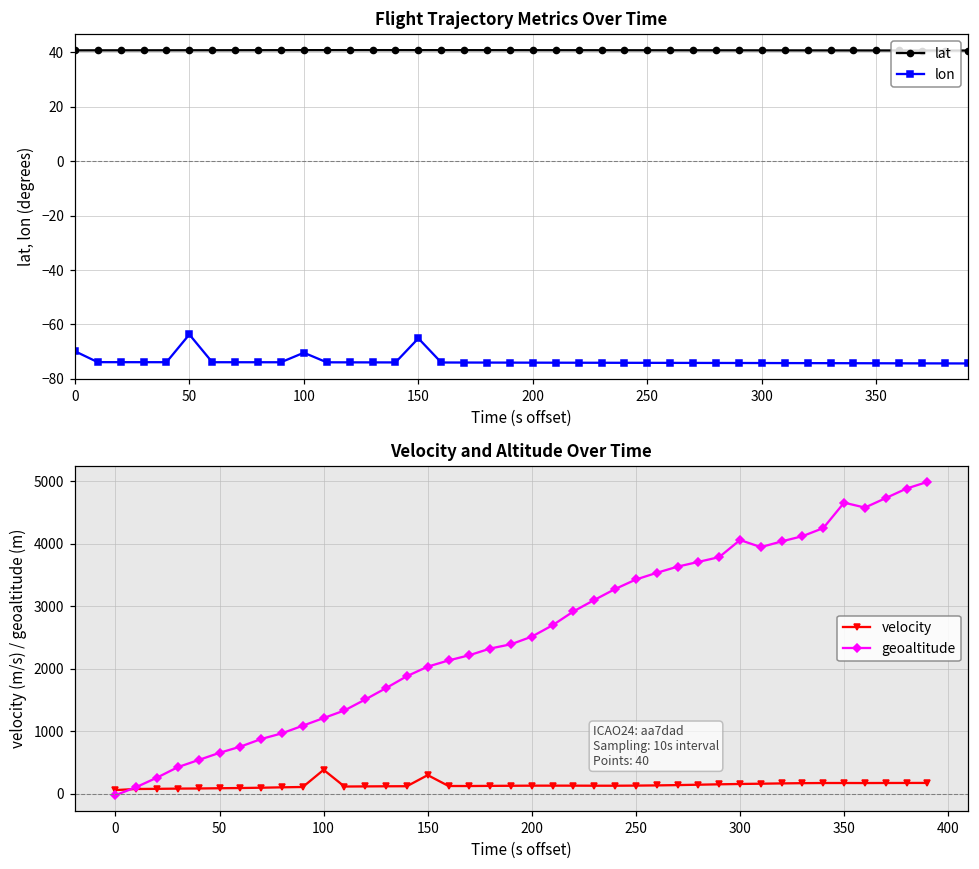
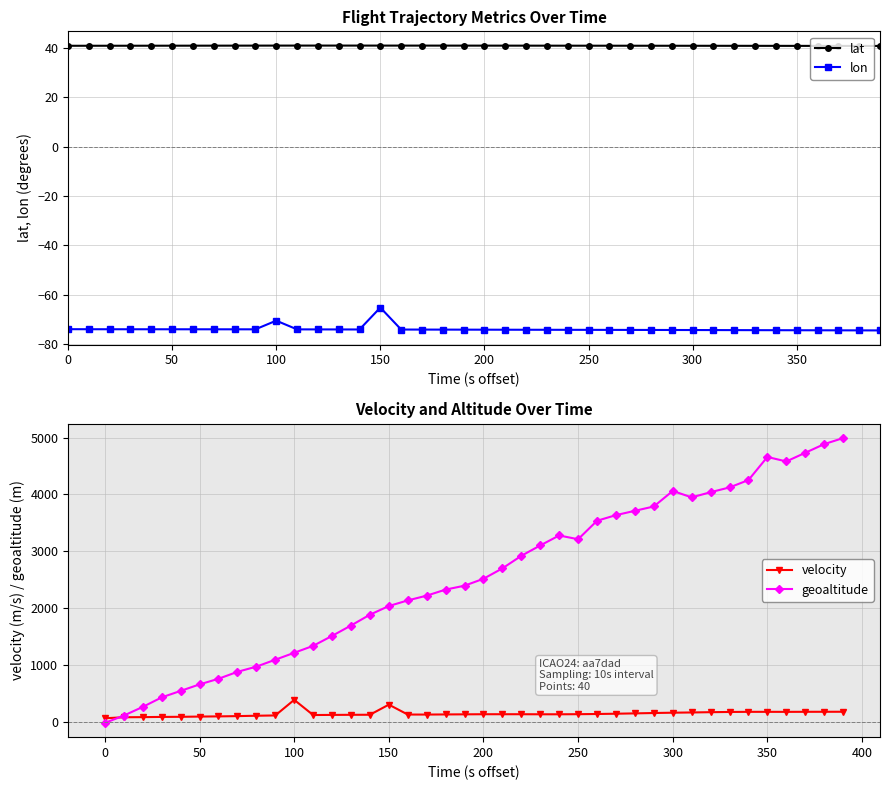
  {
    "Flight Trajectory Metrics Over Time": {
      "lat": {
        "0": 41,
        "50": 41,
        "100": 41,
        "150": 41,
        "200": 41,
        "250": 41,
        "300": 41,
        "350": 41
      },
      "lon": {
-       "0": -70,
-       "50": -64,
+       "0": -74,
+       "50": -74,
        "100": -70,
        "150": -65,
        "200": -74,
        "250": -74,
        "300": -74,
        "350": -74
      }
    },
    "Velocity and Altitude Over Time": {
      "velocity": {
        "0": 100,
        "50": 100,
        "100": 400,
        "150": 300,
        "200": 100,
        "250": 100,
        "300": 200,
        "350": 200
      },
      "geoaltitude": {
        "0": 0,
        "50": 700,
        "100": 1200,
        "150": 2000,
        "200": 2500,
-       "250": 3400,
+       "250": 3200,
        "300": 4100,
        "350": 4700
      }
    }
  }
